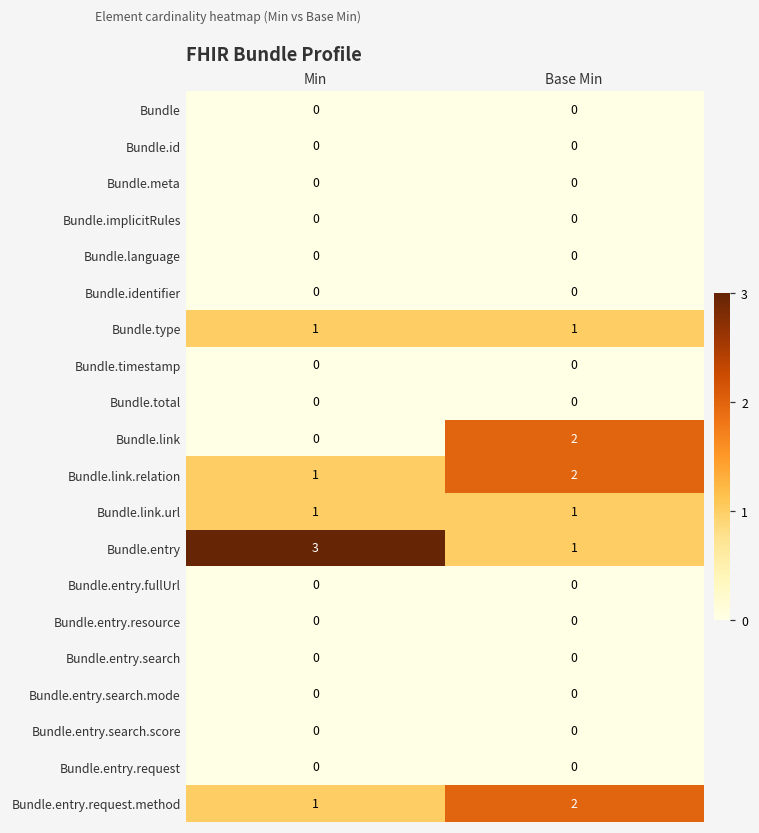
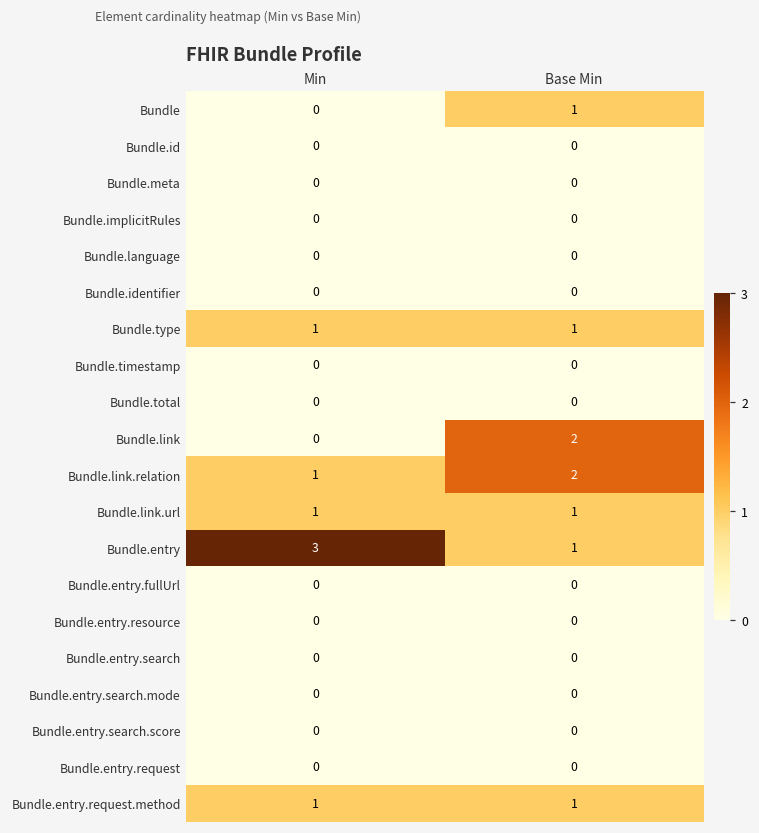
  {
    "Bundle": {
      "Min": 0,
-     "Base Min": 0
+     "Base Min": 1
    },
    "Bundle.id": {
      "Min": 0,
      "Base Min": 0
    },
    "Bundle.meta": {
      "Min": 0,
      "Base Min": 0
    },
    "Bundle.implicitRules": {
      "Min": 0,
      "Base Min": 0
    },
    "Bundle.language": {
      "Min": 0,
      "Base Min": 0
    },
    "Bundle.identifier": {
      "Min": 0,
      "Base Min": 0
    },
    "Bundle.type": {
      "Min": 1,
      "Base Min": 1
    },
    "Bundle.timestamp": {
      "Min": 0,
      "Base Min": 0
    },
    "Bundle.total": {
      "Min": 0,
      "Base Min": 0
    },
    "Bundle.link": {
      "Min": 0,
      "Base Min": 2
    },
    "Bundle.link.relation": {
      "Min": 1,
      "Base Min": 2
    },
    "Bundle.link.url": {
      "Min": 1,
      "Base Min": 1
    },
    "Bundle.entry": {
      "Min": 3,
      "Base Min": 1
    },
    "Bundle.entry.fullUrl": {
      "Min": 0,
      "Base Min": 0
    },
    "Bundle.entry.resource": {
      "Min": 0,
      "Base Min": 0
    },
    "Bundle.entry.search": {
      "Min": 0,
      "Base Min": 0
    },
    "Bundle.entry.search.mode": {
      "Min": 0,
      "Base Min": 0
    },
    "Bundle.entry.search.score": {
      "Min": 0,
      "Base Min": 0
    },
    "Bundle.entry.request": {
      "Min": 0,
      "Base Min": 0
    },
    "Bundle.entry.request.method": {
      "Min": 1,
-     "Base Min": 2
+     "Base Min": 1
    }
  }
